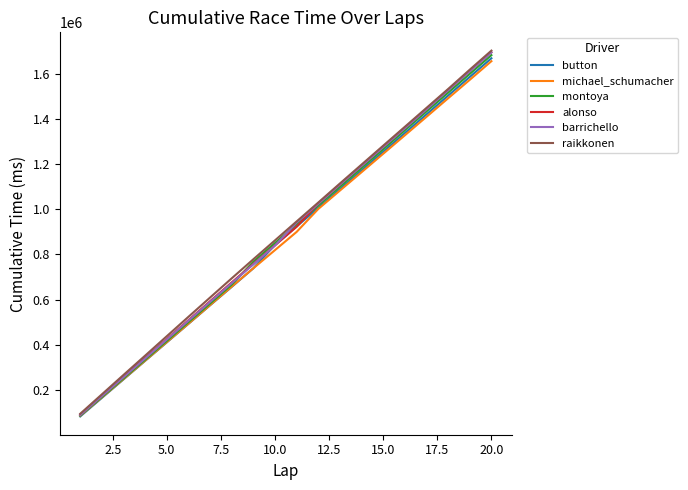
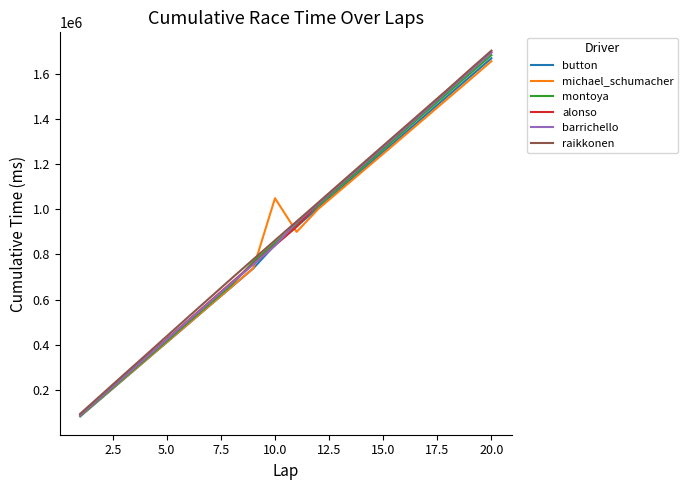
  {
    "button": {
      "20.0": 1670000
    },
    "michael_schumacher": {
-     "10.0": 820000,
+     "10.0": 1050000,
      "20.0": 1660000
    },
    "montoya": {
      "20.0": 1680000
    },
    "raikkonen": {
      "5.0": 440000,
      "10.0": 860000
    }
  }
